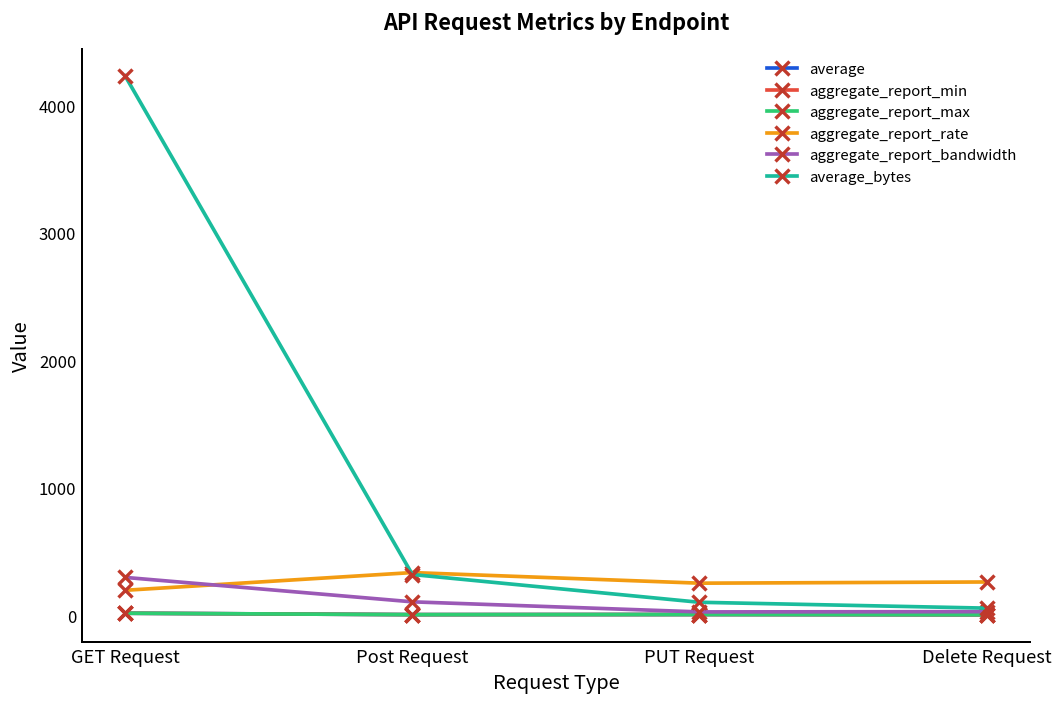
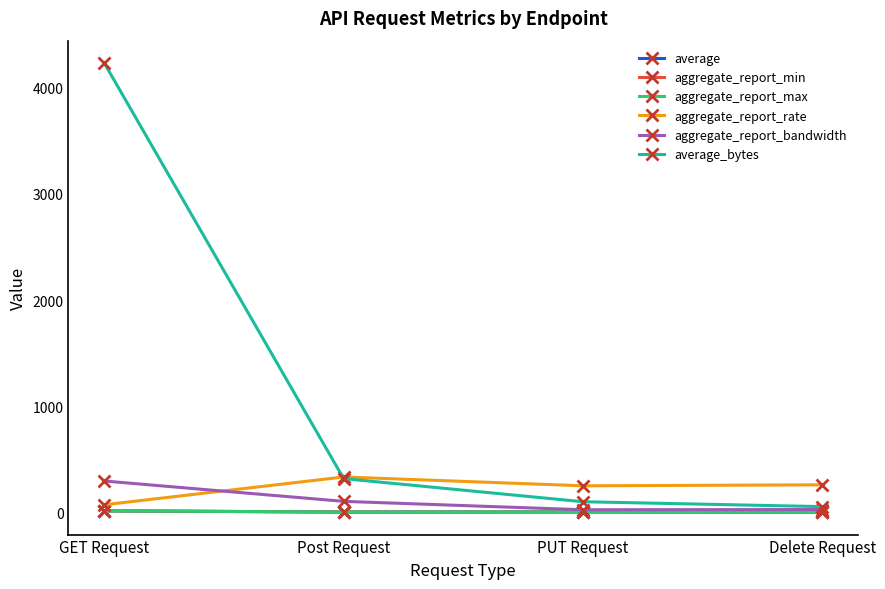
  {
    "aggregate_report_rate": {
-     "GET Request": 190,
+     "GET Request": 70,
      "PUT Request": 250,
      "Delete Request": 260
    },
    "aggregate_report_bandwidth": {
      "GET Request": 300,
      "Post Request": 100,
      "Delete Request": 30
    }
  }
